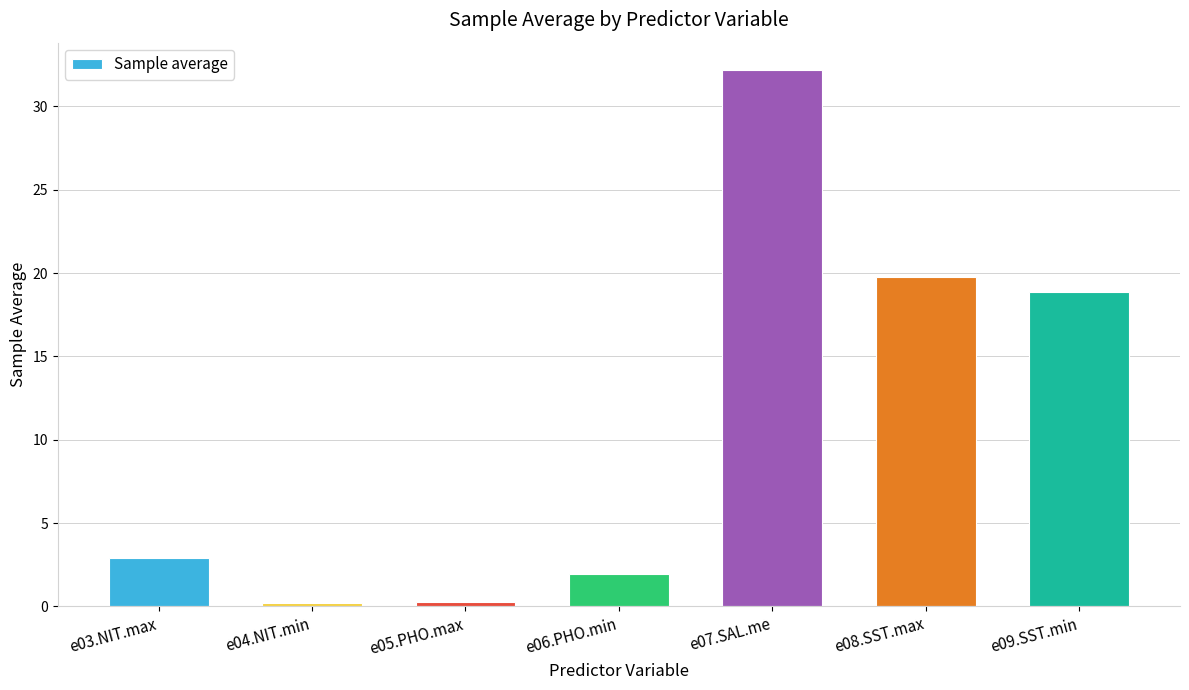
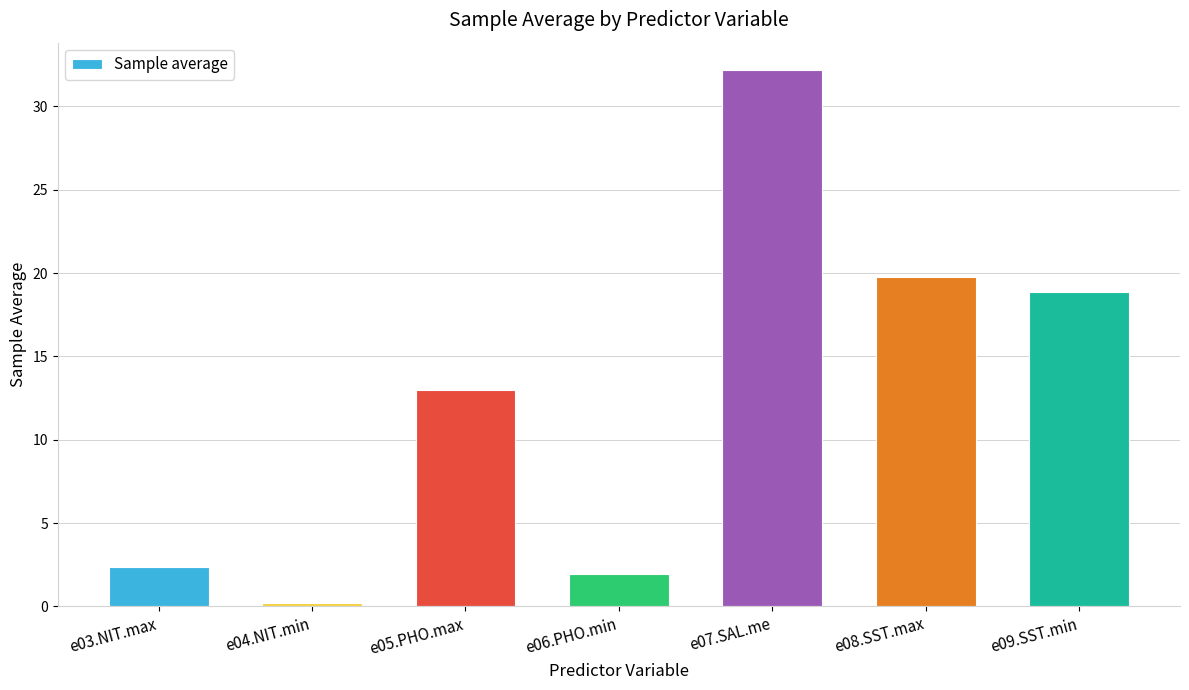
  {
-   "e03.NIT.max": 2.9,
+   "e03.NIT.max": 2.4,
    "e04.NIT.min": 0.2,
-   "e05.PHO.max": 0.3,
+   "e05.PHO.max": 13.0,
    "e06.PHO.min": 1.9,
    "e07.SAL.me": 32.2,
    "e08.SST.max": 19.7,
    "e09.SST.min": 18.9
  }
